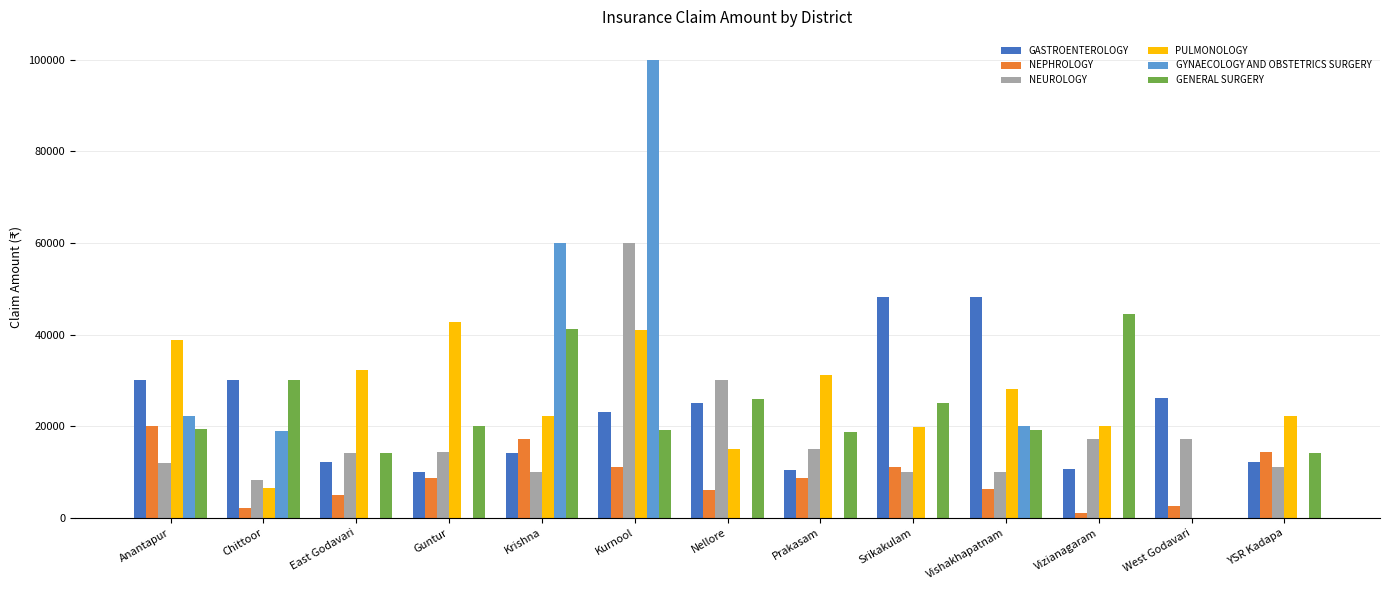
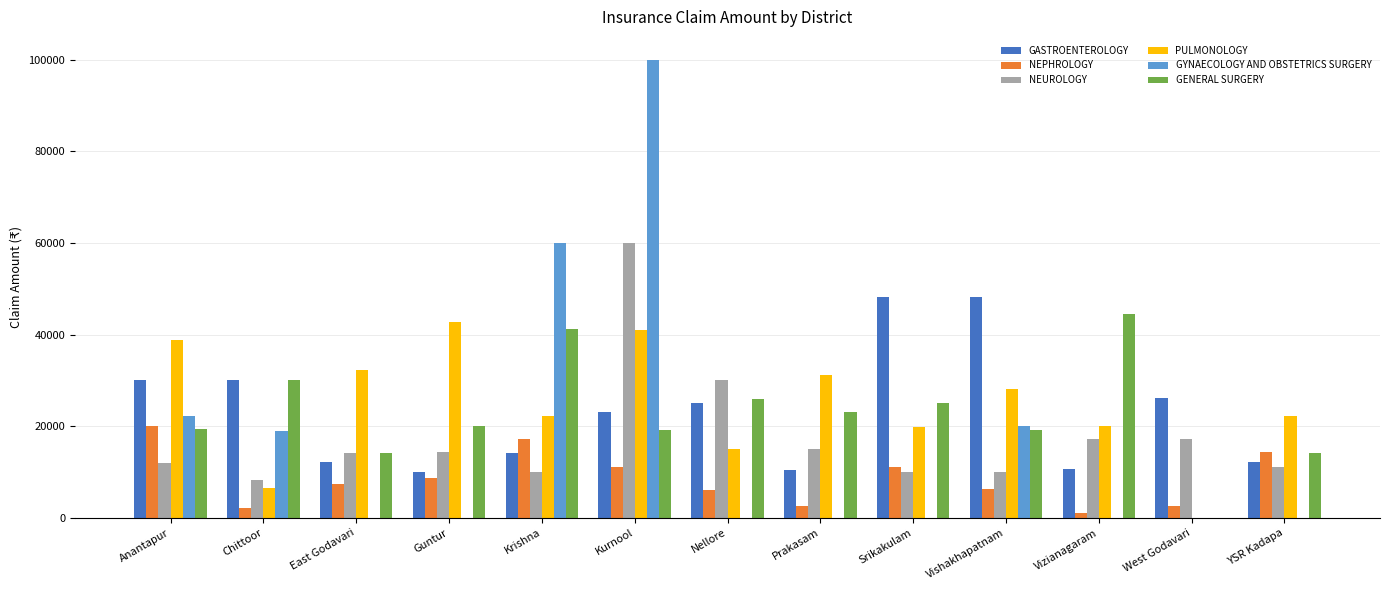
  {
    "NEPHROLOGY": {
      "Anantapur": 20000,
      "Chittoor": 2000,
-     "East Godavari": 5000,
+     "East Godavari": 7000,
      "Guntur": 9000,
      "Krishna": 17000,
      "Kurnool": 11000,
      "Nellore": 6000,
-     "Prakasam": 9000,
+     "Prakasam": 3000,
      "Srikakulam": 11000,
      "Vishakhapatnam": 6000,
      "Vizianagaram": 1000,
      "West Godavari": 3000,
      "YSR Kadapa": 14000
    },
    "NEUROLOGY": {
      "Anantapur": 12000,
      "Chittoor": 8000,
      "East Godavari": 14000,
      "Guntur": 14000,
      "Krishna": 10000,
      "Kurnool": 60000,
      "Nellore": 30000,
      "Prakasam": 15000,
      "Srikakulam": 10000,
      "Vishakhapatnam": 10000,
      "Vizianagaram": 17000,
      "West Godavari": 17000,
      "YSR Kadapa": 11000
    },
    "PULMONOLOGY": {
      "Anantapur": 39000,
      "Chittoor": 7000,
      "East Godavari": 32000,
      "Guntur": 43000,
      "Krishna": 22000,
      "Kurnool": 41000,
      "Nellore": 15000,
      "Prakasam": 31000,
      "Srikakulam": 20000,
      "Vishakhapatnam": 28000,
      "Vizianagaram": 20000,
      "West Godavari": 0,
      "YSR Kadapa": 22000
    },
    "GENERAL SURGERY": {
      "Anantapur": 19000,
      "Chittoor": 30000,
      "East Godavari": 14000,
      "Guntur": 20000,
      "Krishna": 41000,
      "Kurnool": 19000,
      "Nellore": 26000,
-     "Prakasam": 19000,
+     "Prakasam": 23000,
      "Srikakulam": 25000,
      "Vishakhapatnam": 19000,
      "Vizianagaram": 44000,
      "West Godavari": 0,
      "YSR Kadapa": 14000
    }
  }
